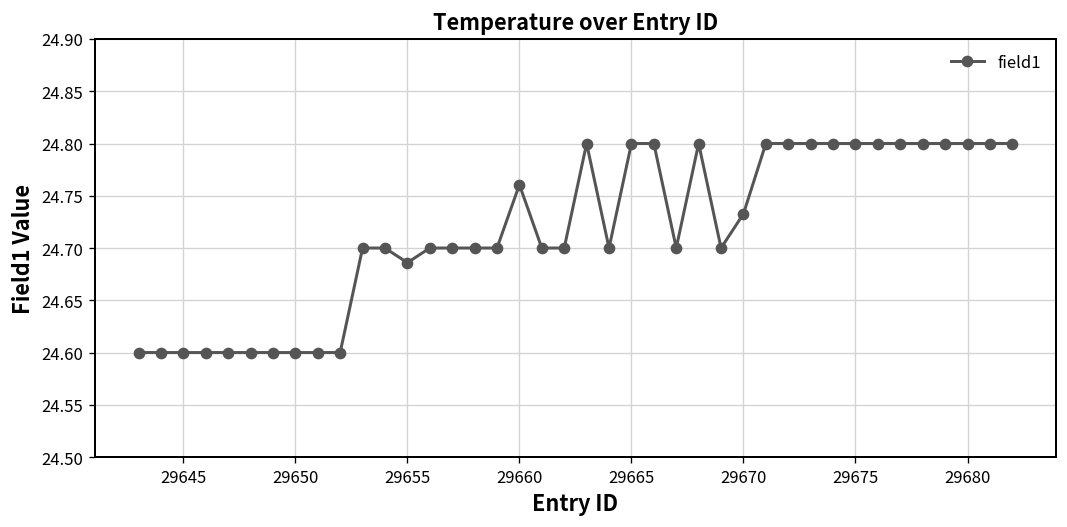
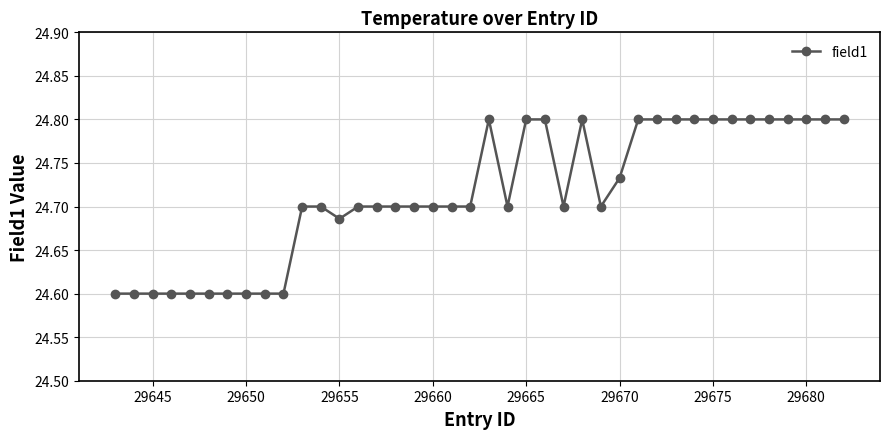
  {
    "29645": 24.60,
    "29650": 24.60,
    "29655": 24.69,
-   "29660": 24.76,
+   "29660": 24.70,
    "29665": 24.80,
    "29670": 24.73,
    "29675": 24.80,
    "29680": 24.80
  }
